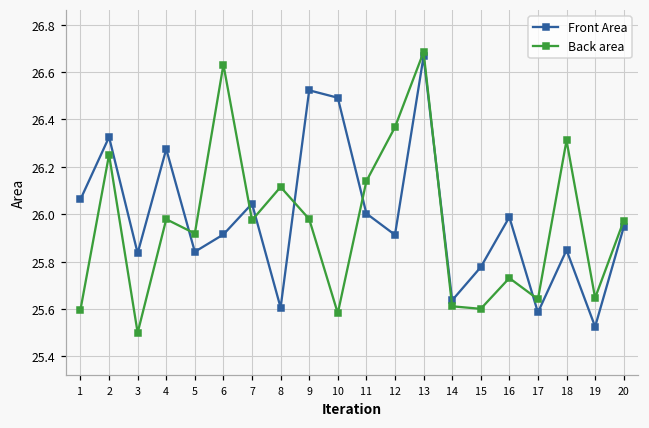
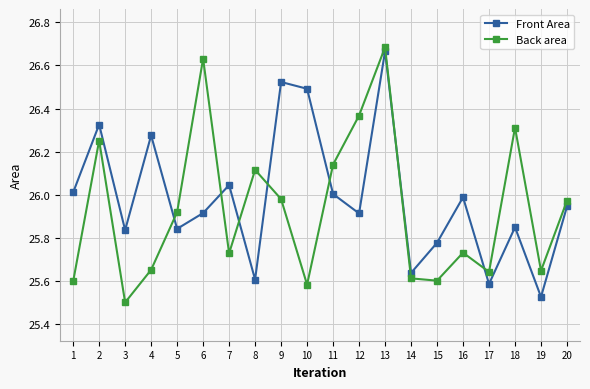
  {
    "Front Area": {
-     "1": 26.06,
+     "1": 26.01,
      "2": 26.33,
      "3": 25.84,
      "4": 26.28,
      "5": 25.84,
      "6": 25.91,
      "7": 26.04,
      "8": 25.61,
      "9": 26.52,
      "10": 26.49,
      "11": 26.00,
      "12": 25.91,
      "13": 26.67,
      "14": 25.64,
      "15": 25.78,
      "16": 25.99,
      "17": 25.59,
      "18": 25.85,
      "19": 25.53,
      "20": 25.95
    },
    "Back area": {
      "1": 25.60,
      "2": 26.25,
      "3": 25.50,
-     "4": 25.98,
+     "4": 25.65,
      "5": 25.92,
      "6": 26.63,
-     "7": 25.97,
+     "7": 25.73,
      "8": 26.12,
      "9": 25.98,
      "10": 25.58,
      "11": 26.14,
      "12": 26.37,
      "13": 26.68,
      "14": 25.61,
      "15": 25.60,
      "16": 25.73,
      "17": 25.64,
      "18": 26.31,
      "19": 25.65,
      "20": 25.97
    }
  }
